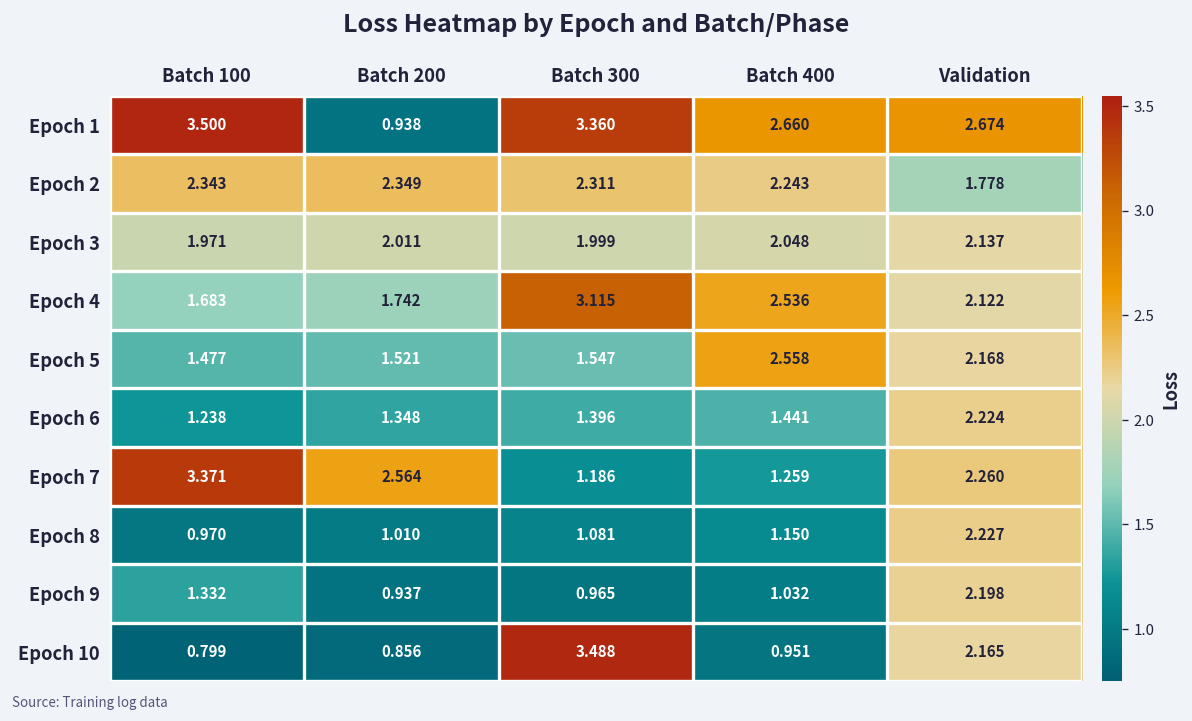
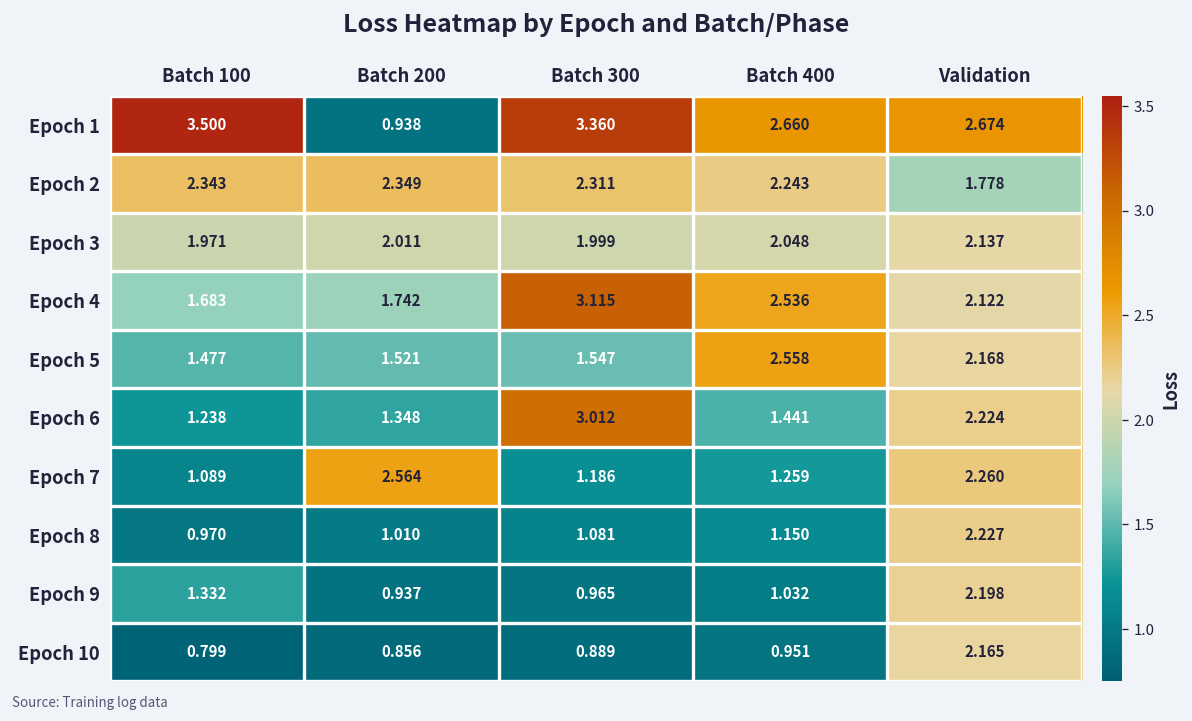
  {
    "Epoch 1": {
      "Batch 100": 3.500,
      "Batch 200": 0.938,
      "Batch 300": 3.360,
      "Batch 400": 2.660,
      "Validation": 2.674
    },
    "Epoch 2": {
      "Batch 100": 2.343,
      "Batch 200": 2.349,
      "Batch 300": 2.311,
      "Batch 400": 2.243,
      "Validation": 1.778
    },
    "Epoch 3": {
      "Batch 100": 1.971,
      "Batch 200": 2.011,
      "Batch 300": 1.999,
      "Batch 400": 2.048,
      "Validation": 2.137
    },
    "Epoch 4": {
      "Batch 100": 1.683,
      "Batch 200": 1.742,
      "Batch 300": 3.115,
      "Batch 400": 2.536,
      "Validation": 2.122
    },
    "Epoch 5": {
      "Batch 100": 1.477,
      "Batch 200": 1.521,
      "Batch 300": 1.547,
      "Batch 400": 2.558,
      "Validation": 2.168
    },
    "Epoch 6": {
      "Batch 100": 1.238,
      "Batch 200": 1.348,
-     "Batch 300": 1.396,
+     "Batch 300": 3.012,
      "Batch 400": 1.441,
      "Validation": 2.224
    },
    "Epoch 7": {
-     "Batch 100": 3.371,
+     "Batch 100": 1.089,
      "Batch 200": 2.564,
      "Batch 300": 1.186,
      "Batch 400": 1.259,
      "Validation": 2.260
    },
    "Epoch 8": {
      "Batch 100": 0.970,
      "Batch 200": 1.010,
      "Batch 300": 1.081,
      "Batch 400": 1.150,
      "Validation": 2.227
    },
    "Epoch 9": {
      "Batch 100": 1.332,
      "Batch 200": 0.937,
      "Batch 300": 0.965,
      "Batch 400": 1.032,
      "Validation": 2.198
    },
    "Epoch 10": {
      "Batch 100": 0.799,
      "Batch 200": 0.856,
-     "Batch 300": 3.488,
+     "Batch 300": 0.889,
      "Batch 400": 0.951,
      "Validation": 2.165
    }
  }
